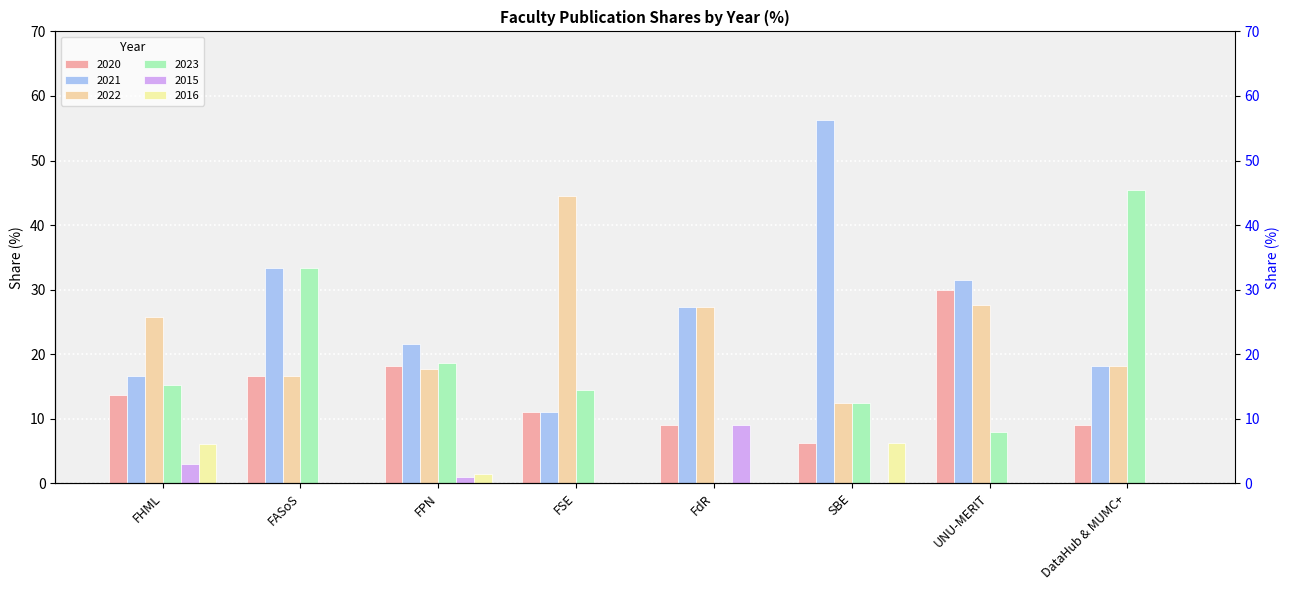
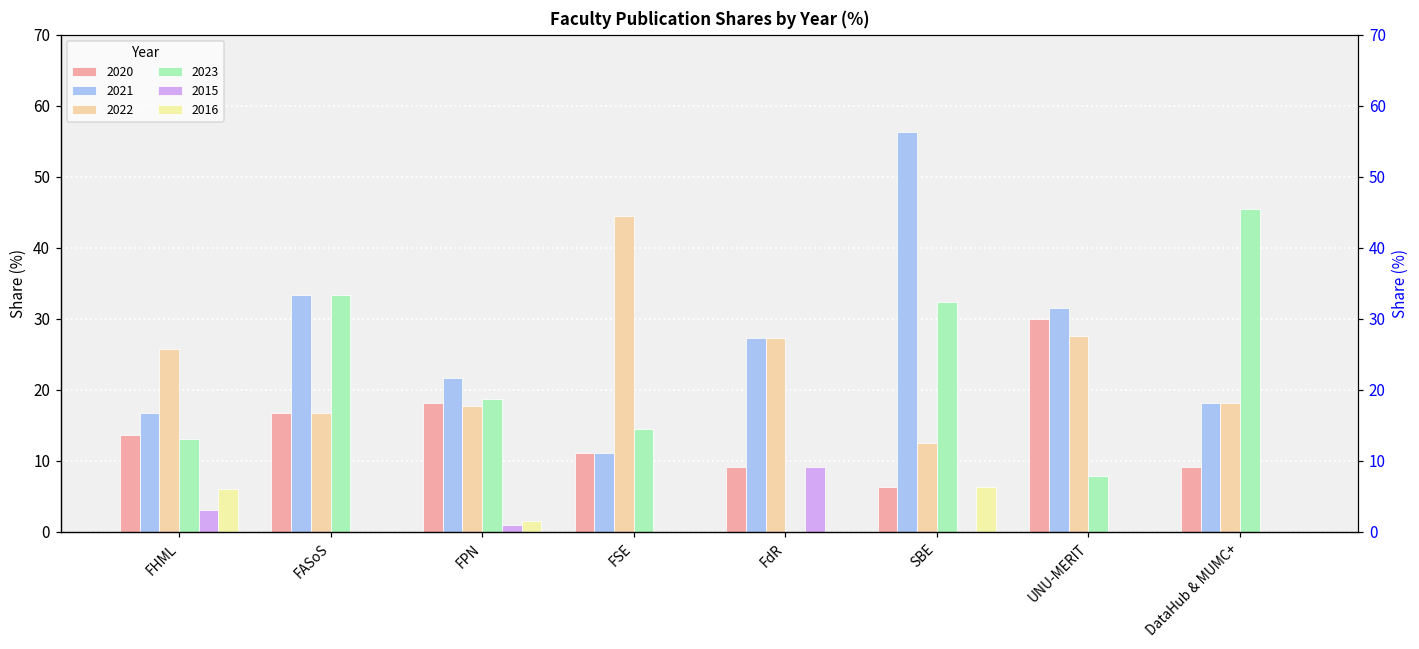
  {
    "2023": {
-     "FHML": 15,
+     "FHML": 13,
      "FASoS": 33,
      "FPN": 19,
      "FSE": 14,
      "FdR": 0,
-     "SBE": 13,
+     "SBE": 32,
      "UNU-MERIT": 8,
      "DataHub & MUMC+": 45
    }
  }
